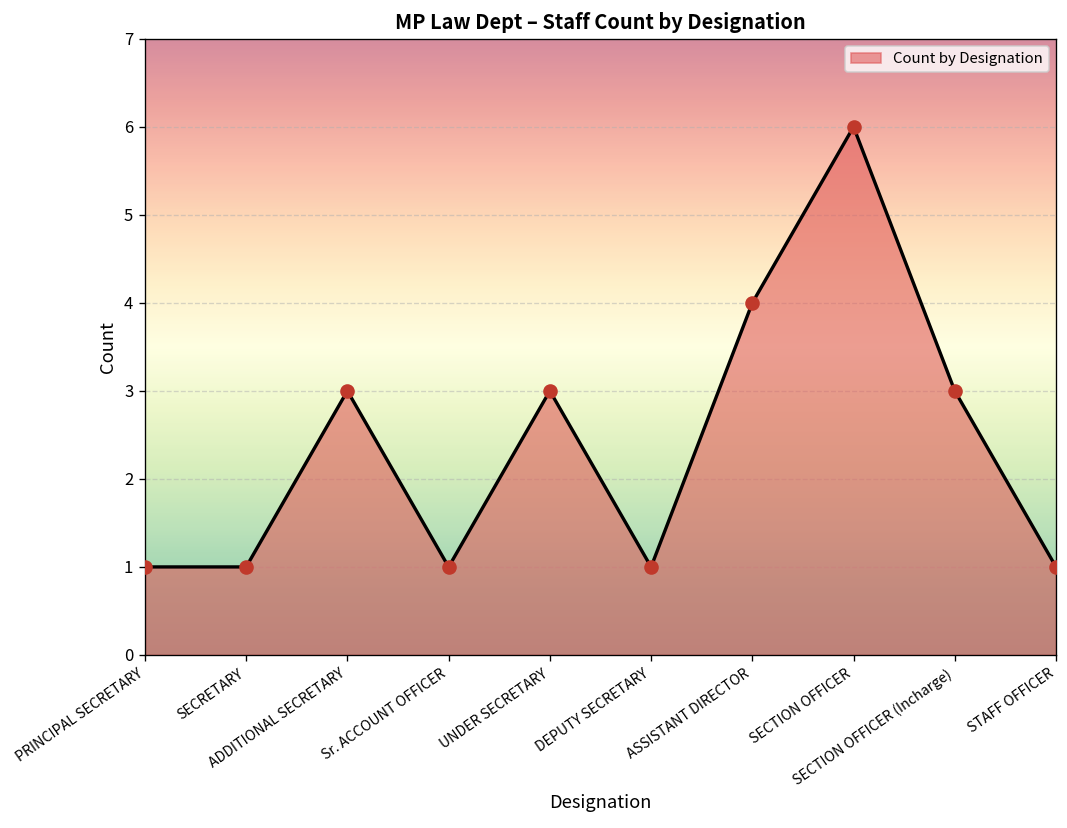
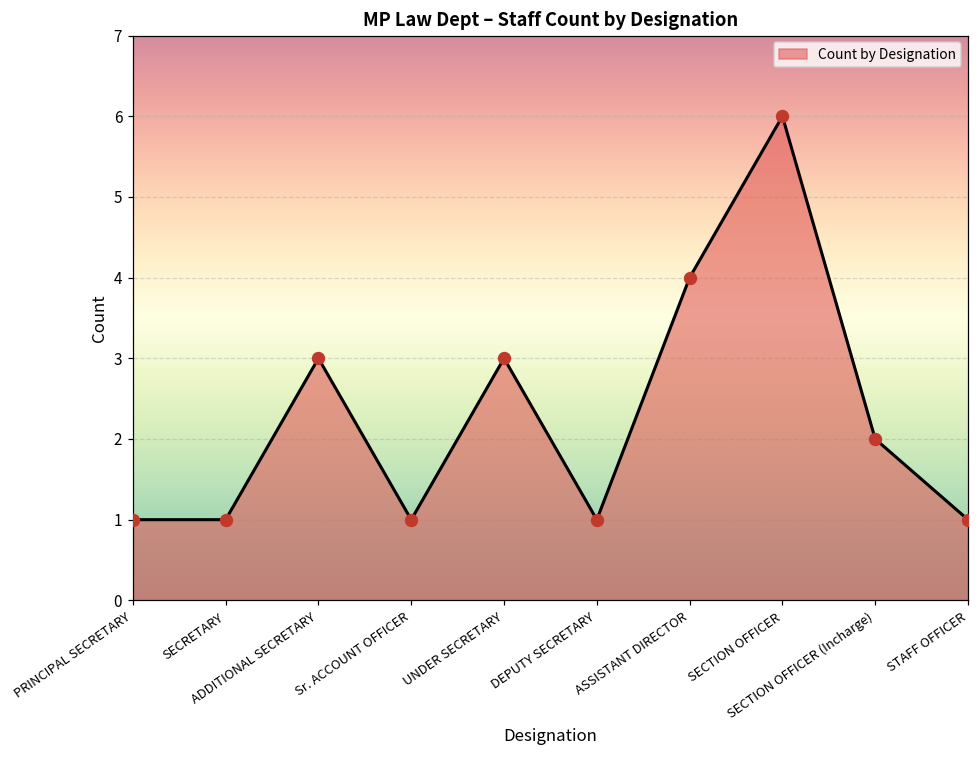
  {
    "PRINCIPAL SECRETARY": 1,
    "SECRETARY": 1,
    "ADDITIONAL SECRETARY": 3,
    "Sr. ACCOUNT OFFICER": 1,
    "UNDER SECRETARY": 3,
    "DEPUTY SECRETARY": 1,
    "ASSISTANT DIRECTOR": 4,
    "SECTION OFFICER": 6,
-   "SECTION OFFICER (Incharge)": 3,
+   "SECTION OFFICER (Incharge)": 2,
    "STAFF OFFICER": 1
  }
